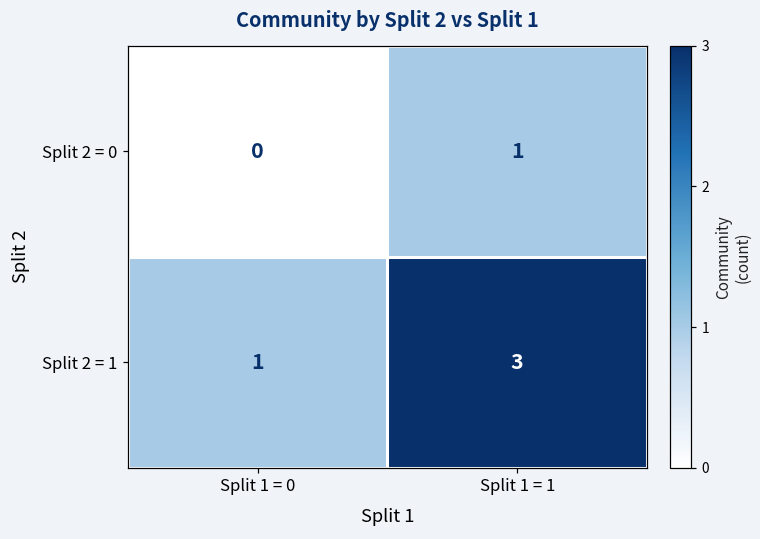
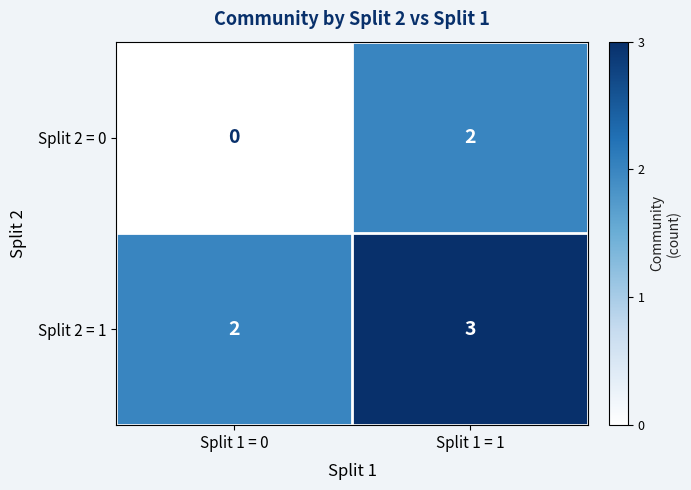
  {
    "Split 2 = 0": {
      "Split 1 = 0": 0,
-     "Split 1 = 1": 1
+     "Split 1 = 1": 2
    },
    "Split 2 = 1": {
-     "Split 1 = 0": 1,
+     "Split 1 = 0": 2,
      "Split 1 = 1": 3
    }
  }
